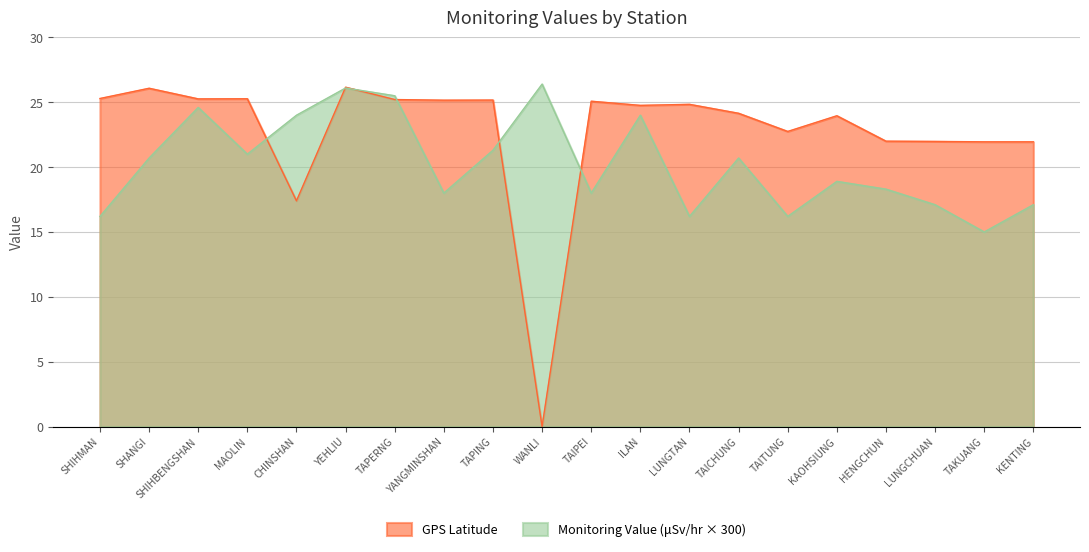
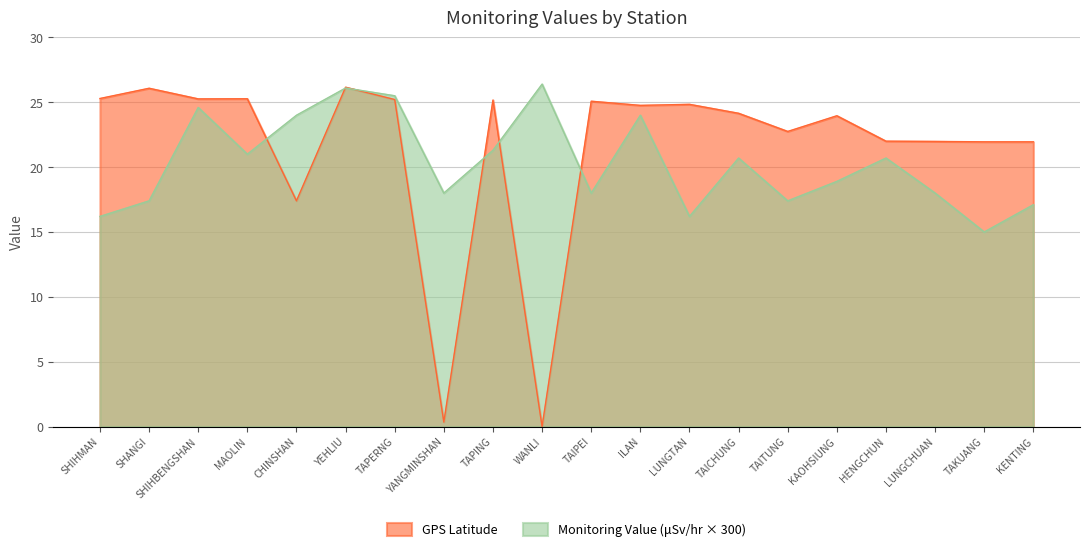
  {
    "GPS Latitude": {
      "SHIHMAN": 25.3,
      "SHANGI": 26.1,
      "SHIHBENGSHAN": 25.3,
      "MAOLIN": 25.3,
      "CHINSHAN": 17.4,
      "TAPERNG": 25.2,
-     "YANGMINSHAN": 25.2,
+     "YANGMINSHAN": 0.3,
      "TAPING": 25.2,
      "WANLI": 0.0,
      "TAIPEI": 25.1,
      "ILAN": 24.8,
      "LUNGTAN": 24.8,
      "TAICHUNG": 24.2,
      "TAITUNG": 22.8,
      "KAOHSIUNG": 24.0,
      "HENGCHUN": 22.0,
      "LUNGCHUAN": 22.0,
      "TAKUANG": 22.0,
      "KENTING": 22.0
    },
    "Monitoring Value (μSv/hr × 300)": {
      "SHIHMAN": 16.2,
-     "SHANGI": 20.7,
+     "SHANGI": 17.4,
      "SHIHBENGSHAN": 24.6,
      "MAOLIN": 21.0,
      "CHINSHAN": 24.0,
      "TAPERNG": 25.5,
      "YANGMINSHAN": 18.0,
      "TAPING": 21.3,
      "WANLI": 26.4,
      "TAIPEI": 18.0,
      "ILAN": 24.0,
      "LUNGTAN": 16.2,
      "TAICHUNG": 20.7,
-     "TAITUNG": 16.2,
+     "TAITUNG": 17.4,
      "KAOHSIUNG": 18.9,
-     "HENGCHUN": 18.3,
-     "LUNGCHUAN": 17.1,
+     "HENGCHUN": 20.7,
+     "LUNGCHUAN": 18.0,
      "TAKUANG": 15.0,
      "KENTING": 17.1
    }
  }
